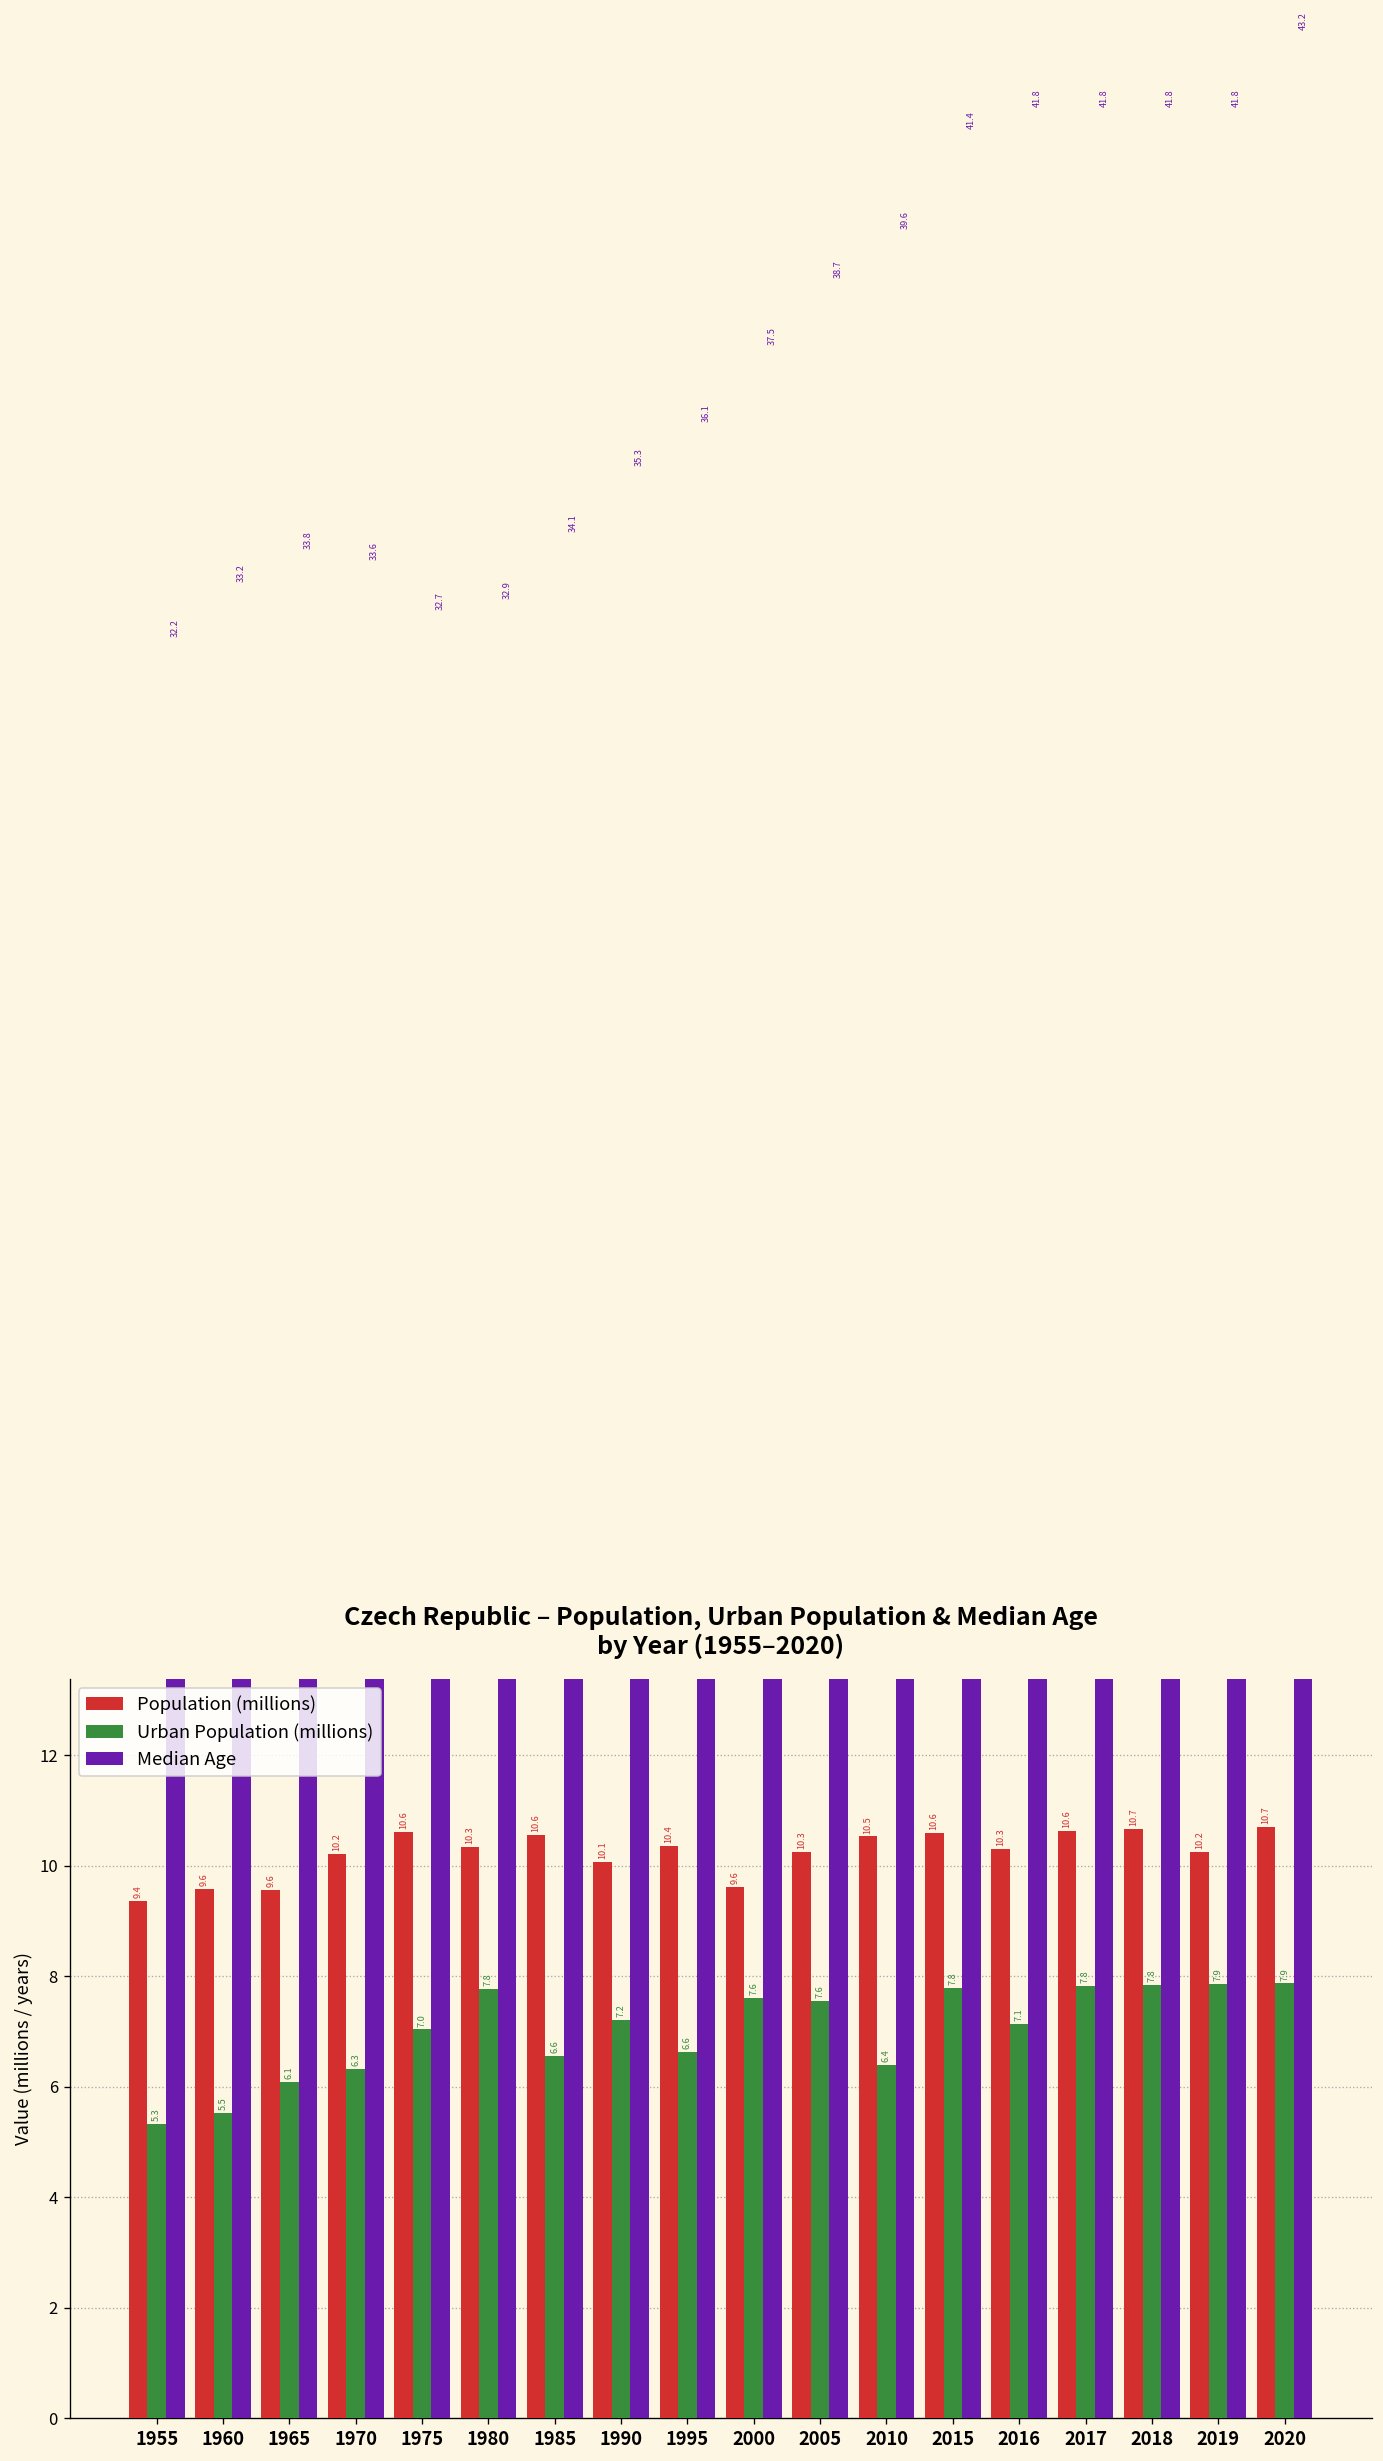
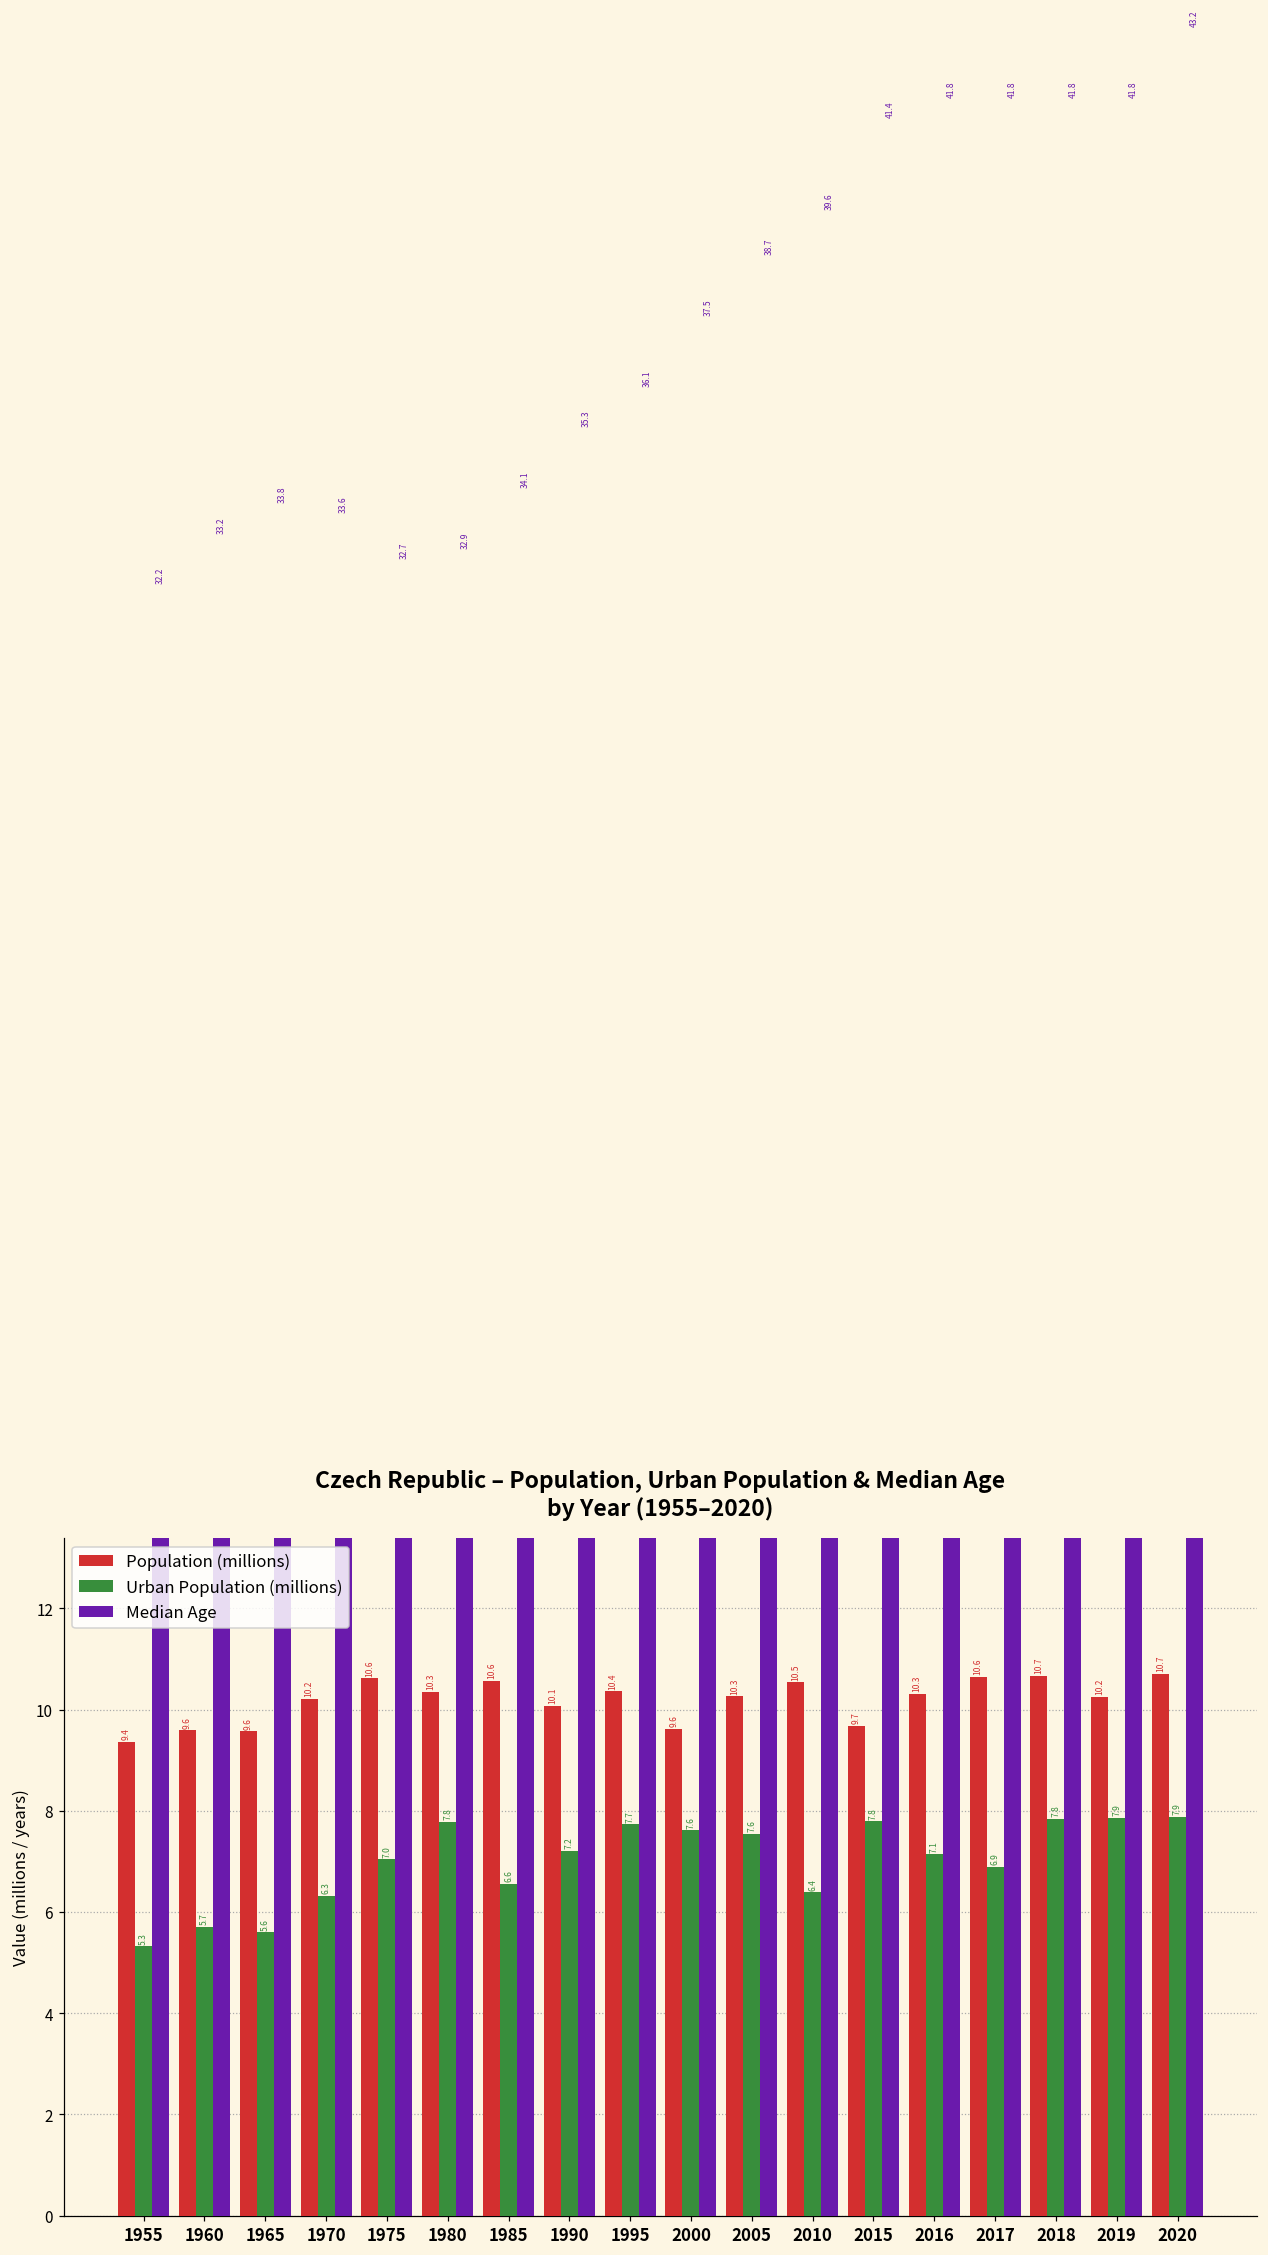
  {
    "Population (millions)": {
      "1955": 9.4,
      "1960": 9.6,
      "1965": 9.6,
      "1970": 10.2,
      "1975": 10.6,
      "1980": 10.3,
      "1985": 10.6,
      "1990": 10.1,
      "1995": 10.4,
      "2000": 9.6,
      "2005": 10.3,
      "2010": 10.5,
-     "2015": 10.6,
+     "2015": 9.7,
      "2016": 10.3,
      "2017": 10.6,
      "2018": 10.7,
      "2019": 10.2,
      "2020": 10.7
    },
    "Urban Population (millions)": {
      "1955": 5.3,
-     "1960": 5.5,
-     "1965": 6.1,
+     "1960": 5.7,
+     "1965": 5.6,
      "1970": 6.3,
      "1975": 7.0,
      "1980": 7.8,
      "1985": 6.6,
      "1990": 7.2,
-     "1995": 6.6,
+     "1995": 7.7,
      "2000": 7.6,
      "2005": 7.6,
      "2010": 6.4,
      "2015": 7.8,
      "2016": 7.1,
-     "2017": 7.8,
+     "2017": 6.9,
      "2018": 7.8,
      "2019": 7.9,
      "2020": 7.9
    }
  }
